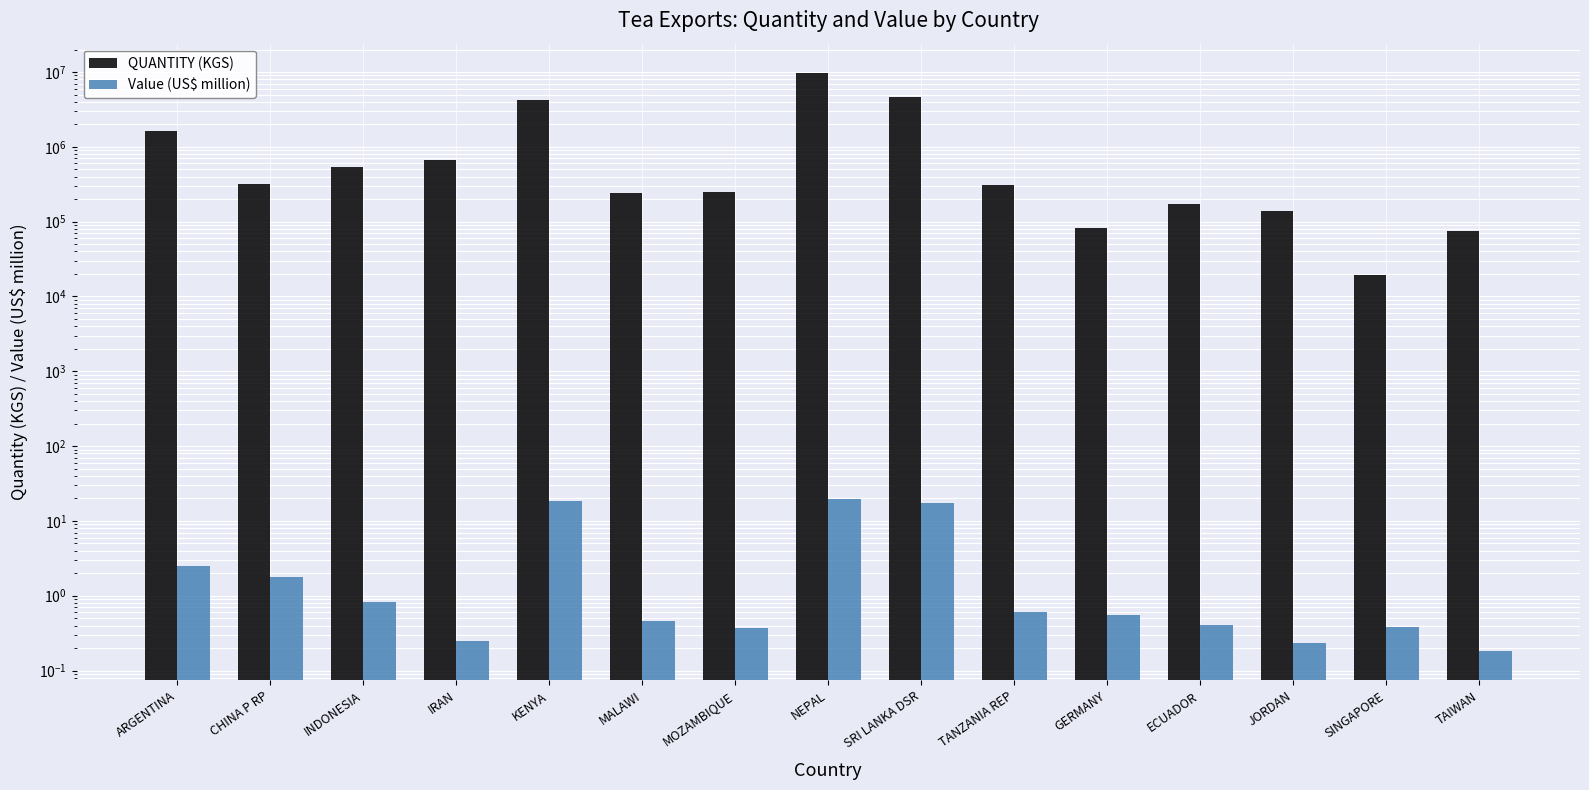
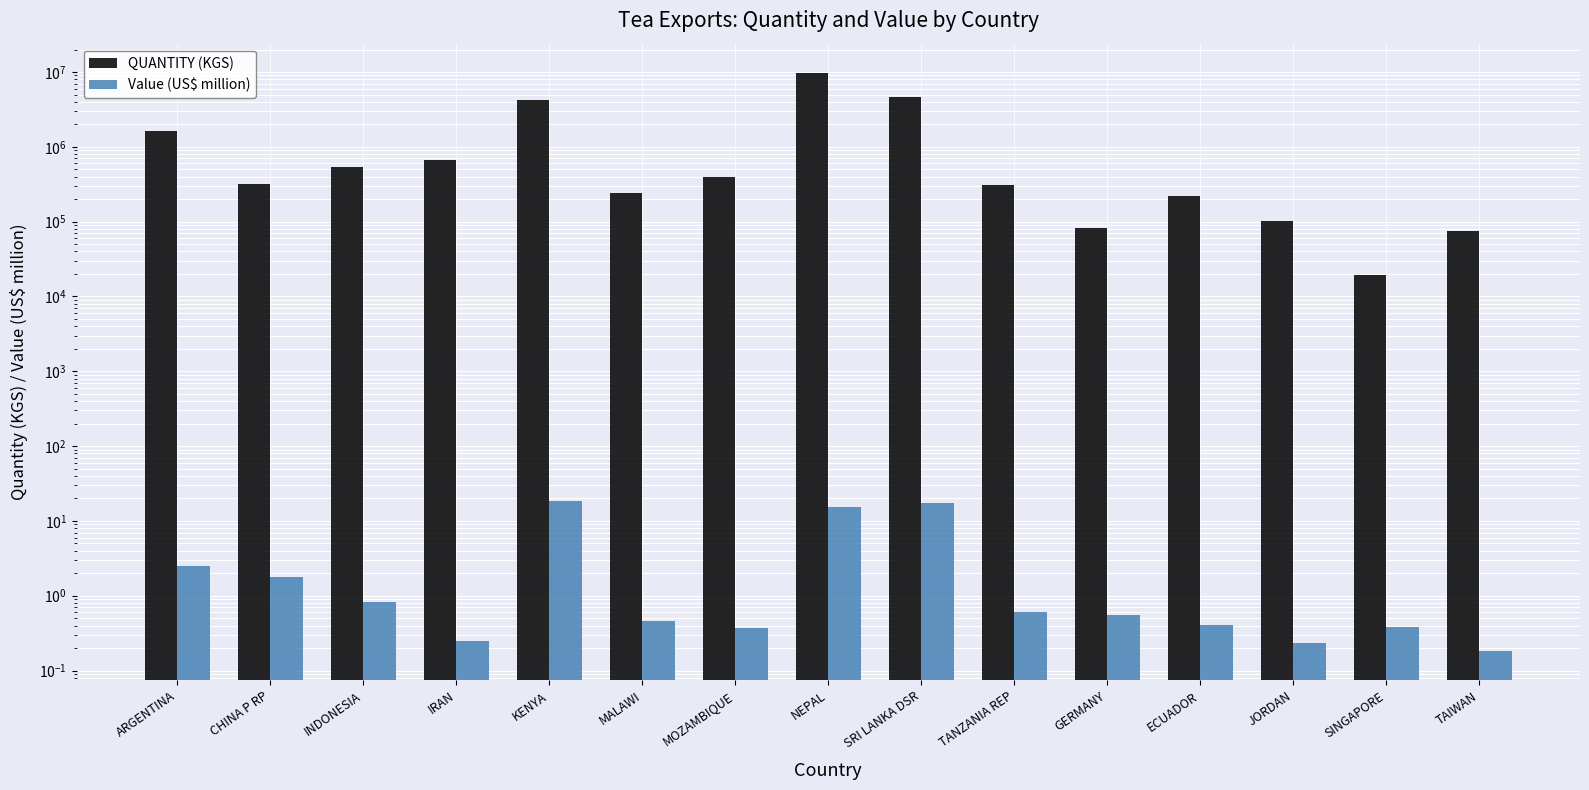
  {
    "QUANTITY (KGS)": {
      "ARGENTINA": 1600000,
      "CHINA P RP": 310000,
      "INDONESIA": 500000,
      "IRAN": 700000,
      "KENYA": 4000000,
      "MALAWI": 250000,
-     "MOZAMBIQUE": 250000,
+     "MOZAMBIQUE": 400000,
      "NEPAL": 10000000,
      "SRI LANKA DSR": 5000000,
      "TANZANIA REP": 310000,
      "GERMANY": 80000,
-     "ECUADOR": 170000,
-     "JORDAN": 140000,
+     "ECUADOR": 220000,
+     "JORDAN": 100000,
      "SINGAPORE": 19000,
      "TAIWAN": 70000
    },
    "Value (US$ million)": {
      "ARGENTINA": 2.5,
      "CHINA P RP": 1.8,
      "INDONESIA": 0.8,
      "IRAN": 0.25,
      "KENYA": 18,
      "MALAWI": 0.5,
      "MOZAMBIQUE": 0.4,
-     "NEPAL": 20,
+     "NEPAL": 15,
      "SRI LANKA DSR": 17,
      "TANZANIA REP": 0.6,
      "GERMANY": 0.6,
      "ECUADOR": 0.4,
      "JORDAN": 0.23,
      "SINGAPORE": 0.4,
      "TAIWAN": 0.18
    }
  }
